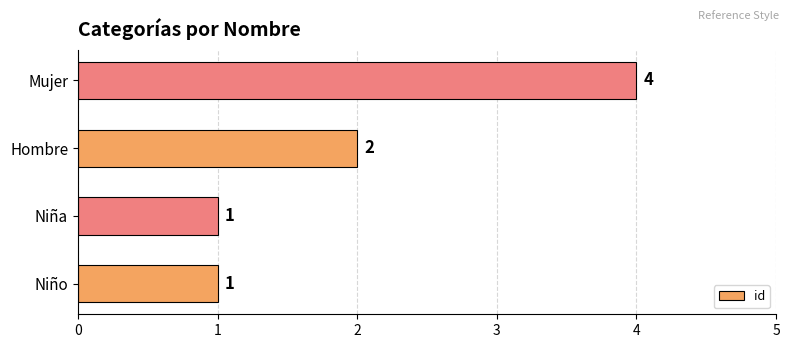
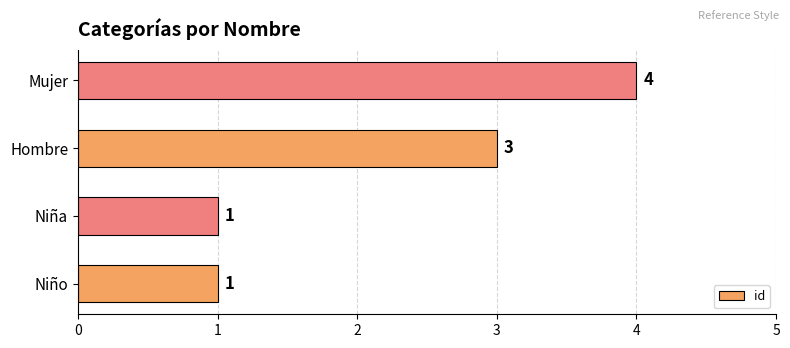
  {
    "Mujer": 4,
-   "Hombre": 2,
+   "Hombre": 3,
    "Niña": 1,
    "Niño": 1
  }
